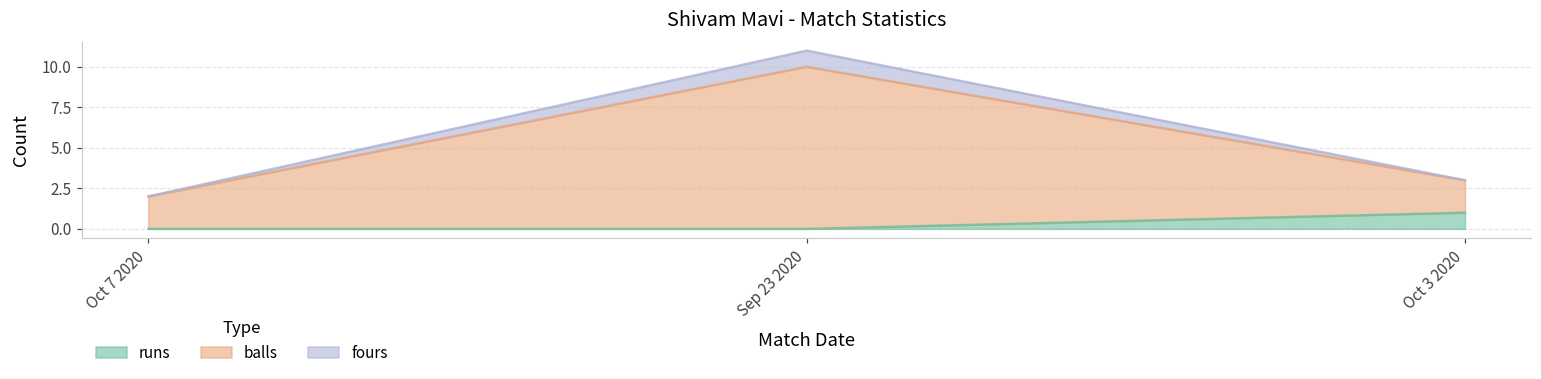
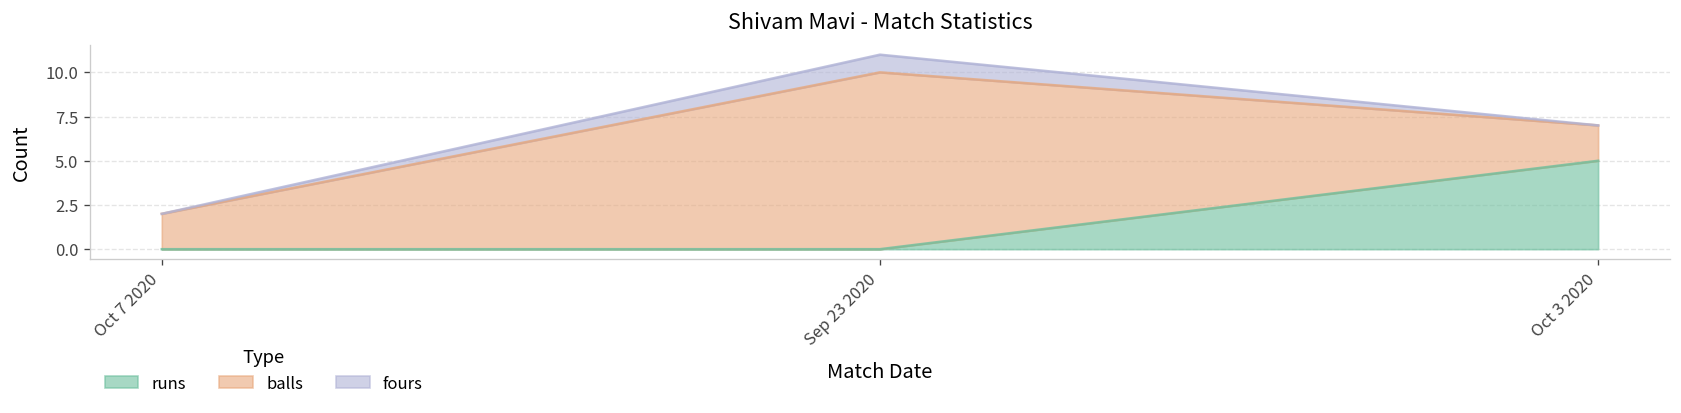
  {
    "runs": {
      "Oct 7 2020": 0,
      "Sep 23 2020": 0,
-     "Oct 3 2020": 1
+     "Oct 3 2020": 5
    },
    "balls": {
      "Sep 23 2020": 10
    },
    "fours": {
      "Sep 23 2020": 1
    }
  }
